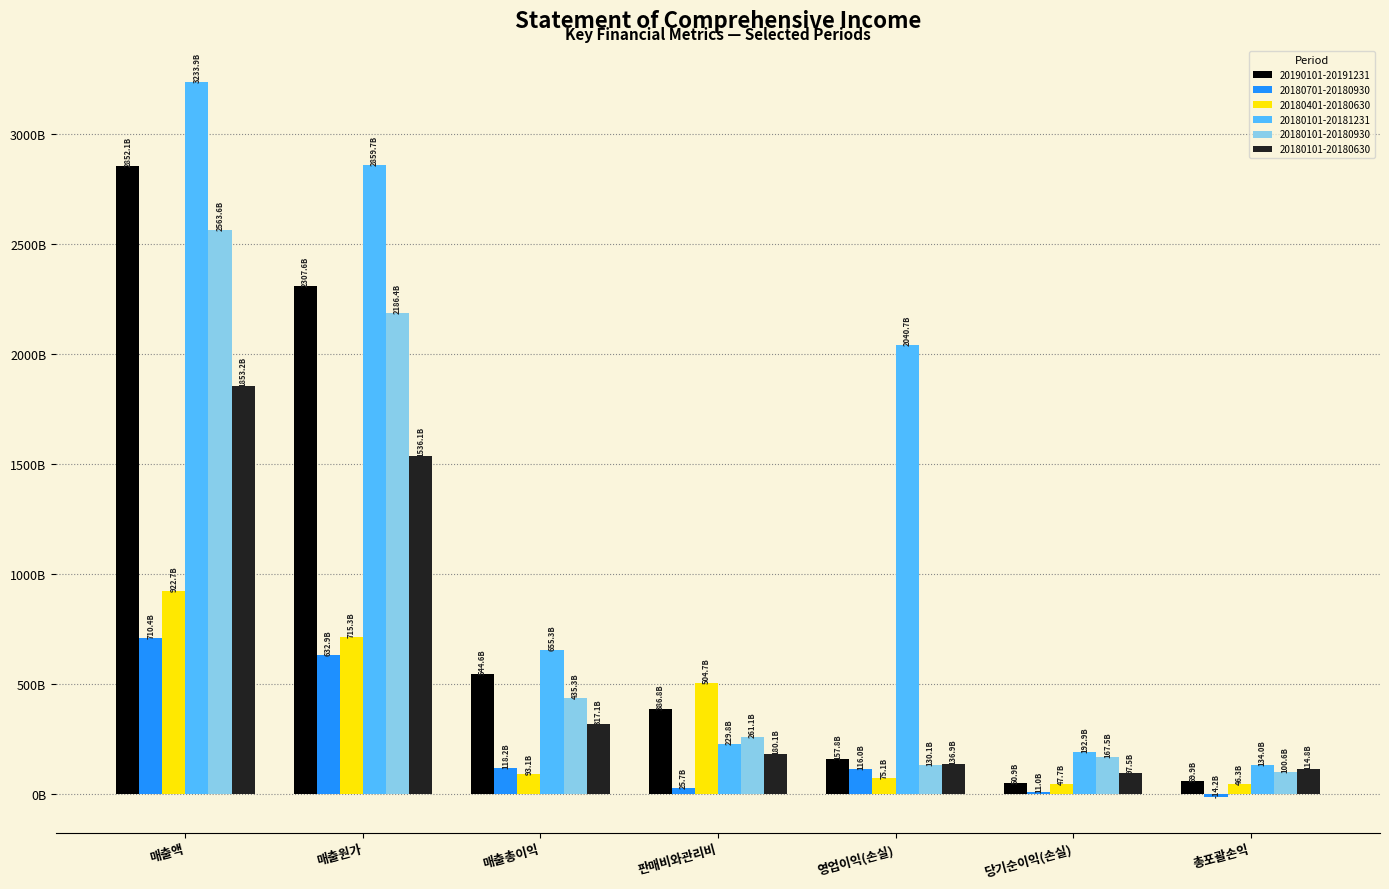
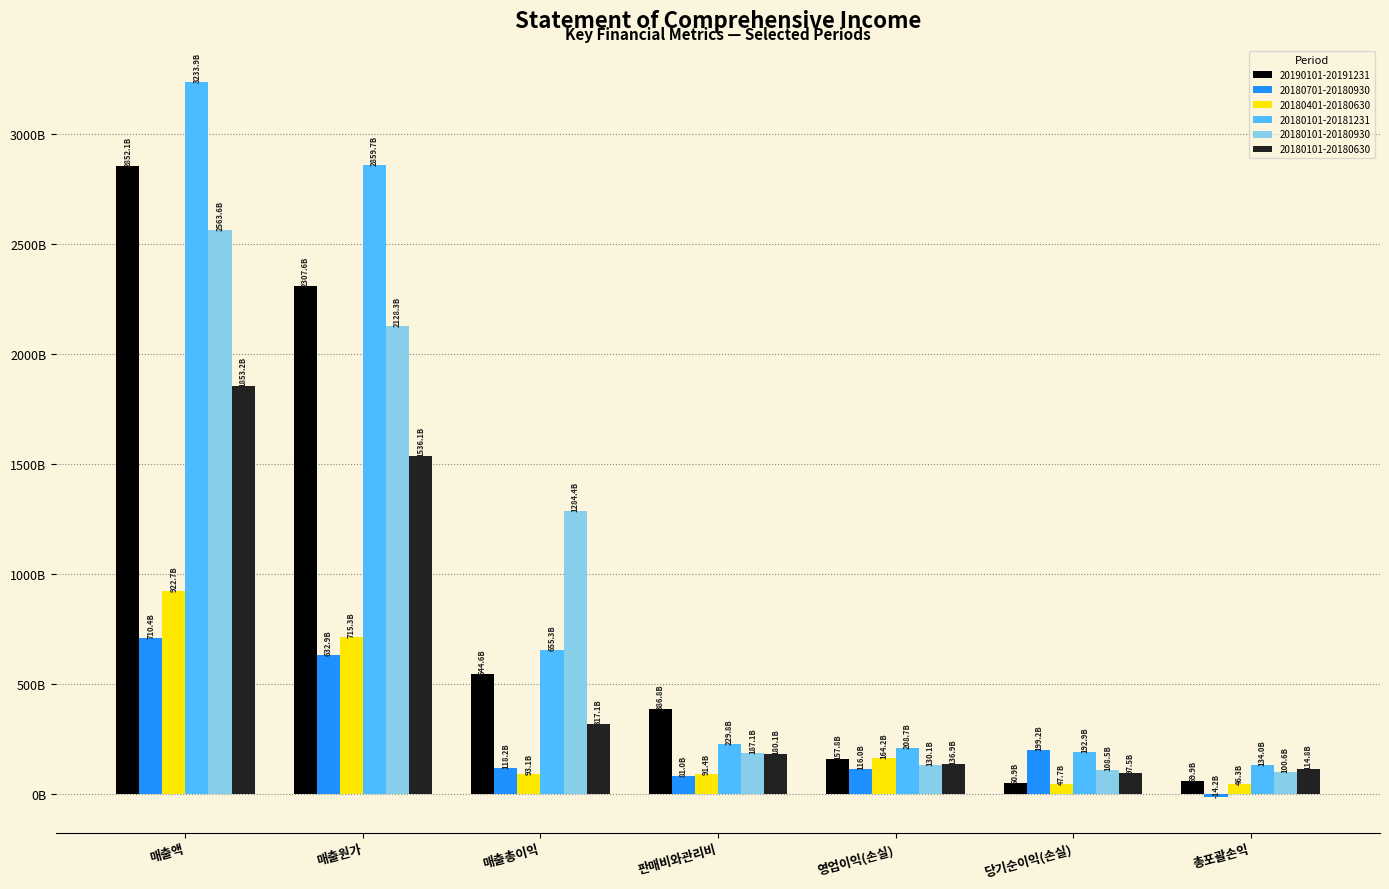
  {
    "20180701-20180930": {
      "매출액": "710.4B",
      "매출원가": "632.9B",
      "매출총이익": "118.2B",
-     "판매비와관리비": "25.7B",
+     "판매비와관리비": "81.0B",
      "영업이익(손실)": "116.0B",
-     "당기순이익(손실)": "11.0B",
+     "당기순이익(손실)": "199.2B",
      "총포괄손익": "-14.2B"
    },
    "20180401-20180630": {
      "매출액": "922.7B",
      "매출원가": "715.3B",
      "매출총이익": "93.1B",
-     "판매비와관리비": "504.7B",
-     "영업이익(손실)": "75.1B",
+     "판매비와관리비": "91.4B",
+     "영업이익(손실)": "164.2B",
      "당기순이익(손실)": "47.7B",
      "총포괄손익": "46.3B"
    },
    "20180101-20181231": {
      "매출액": "3233.9B",
      "매출원가": "2859.7B",
      "매출총이익": "655.3B",
      "판매비와관리비": "229.8B",
-     "영업이익(손실)": "2040.7B",
+     "영업이익(손실)": "208.7B",
      "당기순이익(손실)": "192.9B",
      "총포괄손익": "134.0B"
    },
    "20180101-20180930": {
      "매출액": "2563.6B",
-     "매출원가": "2186.4B",
-     "매출총이익": "435.3B",
-     "판매비와관리비": "261.1B",
+     "매출원가": "2128.3B",
+     "매출총이익": "1284.4B",
+     "판매비와관리비": "187.1B",
      "영업이익(손실)": "130.1B",
-     "당기순이익(손실)": "167.5B",
+     "당기순이익(손실)": "108.5B",
      "총포괄손익": "100.6B"
    }
  }
